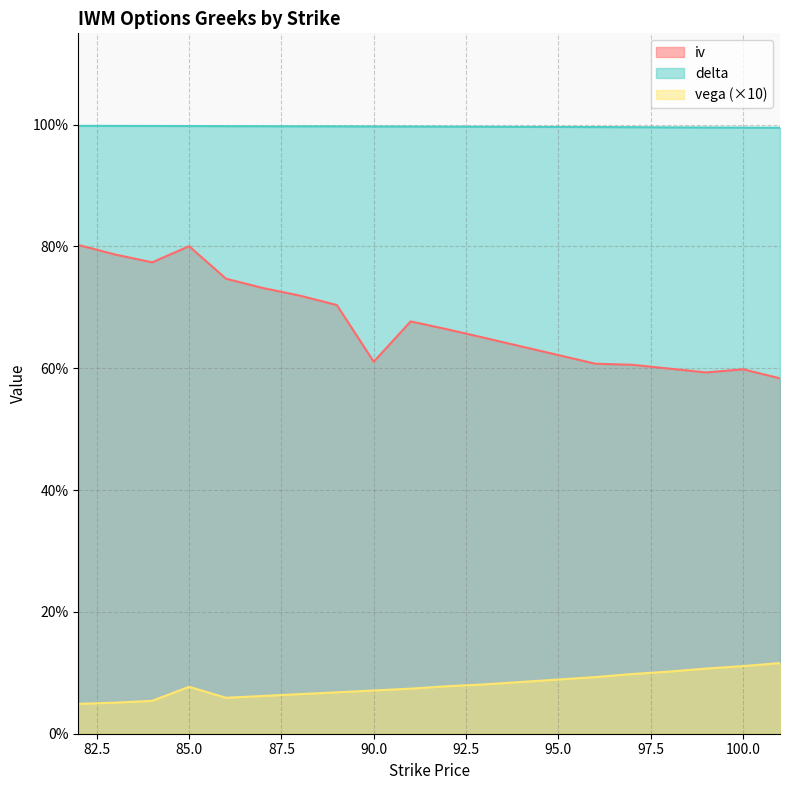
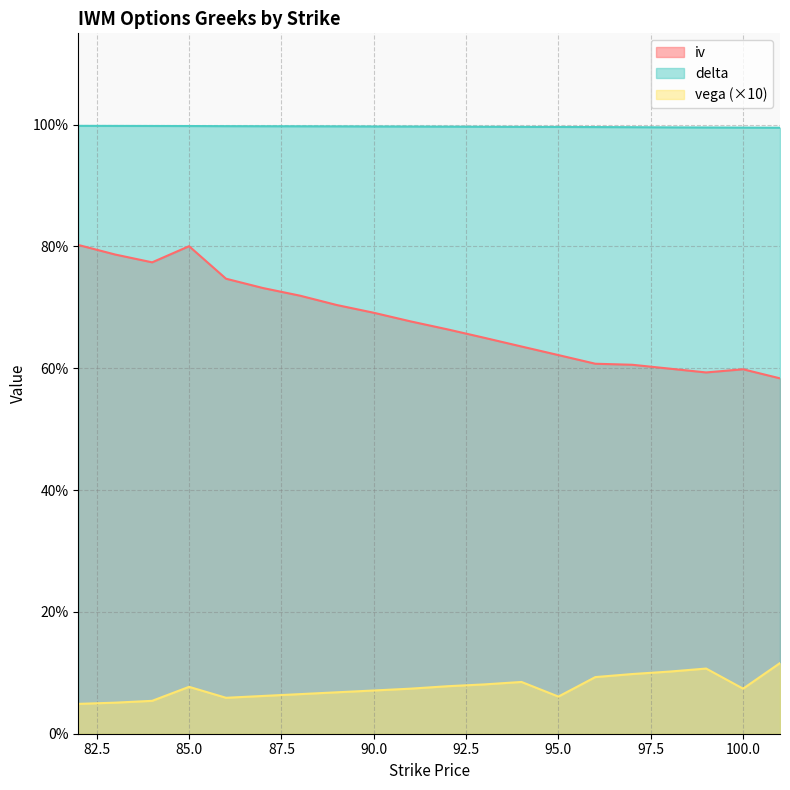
  {
    "iv": {
      "85.0": "80%",
-     "90.0": "61%",
+     "90.0": "69%",
      "95.0": "62%",
      "100.0": "60%"
    },
    "delta": {
      "85.0": "100%",
      "90.0": "100%",
      "95.0": "100%",
      "100.0": "100%"
    },
    "vega (×10)": {
      "85.0": "8%",
      "90.0": "7%",
-     "95.0": "9%",
-     "100.0": "11%"
+     "95.0": "6%",
+     "100.0": "7%"
    }
  }
